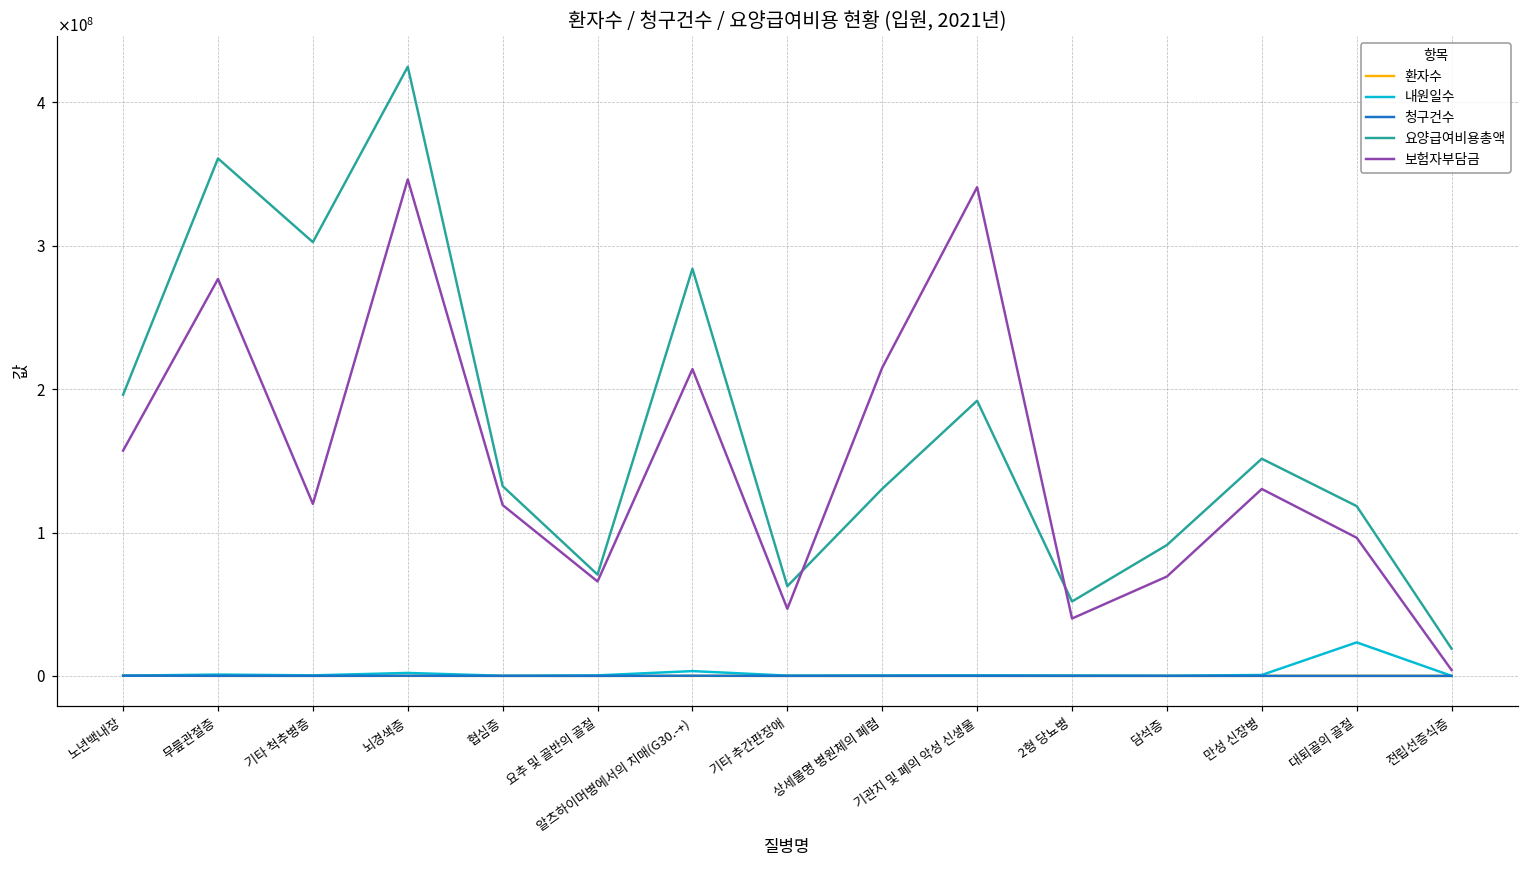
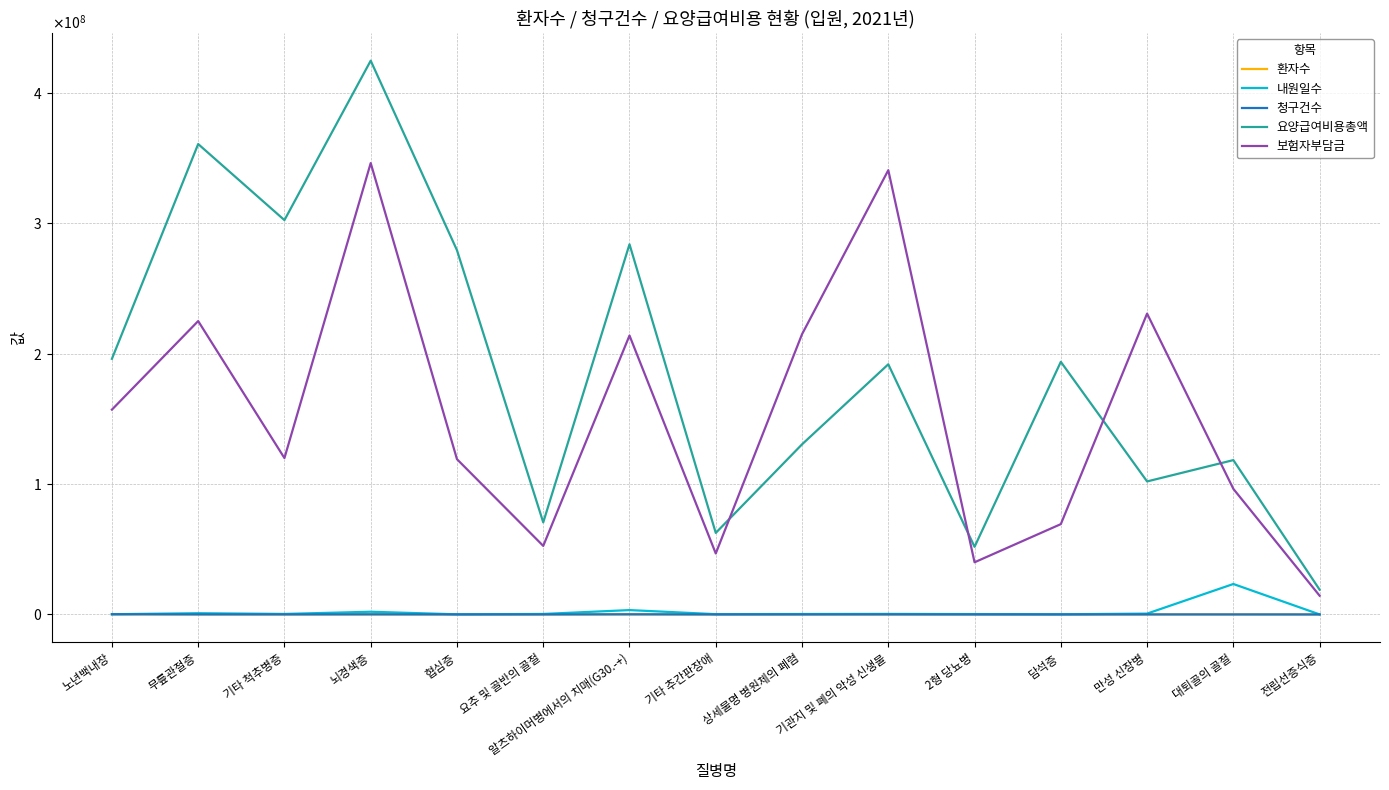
  {
    "청구건수": {
      "뇌경색증": 0,
      "알츠하이머병에서의 치매(G30.-+)": 0,
      "대퇴골의 골절": 0
    },
    "내원일수": {
      "뇌경색증": 2000000,
      "알츠하이머병에서의 치매(G30.-+)": 3000000,
      "대퇴골의 골절": 23000000
    },
    "요양급여비용총액": {
      "노년백내장": 196000000,
      "무릎관절증": 361000000,
      "기타 척추병증": 303000000,
      "뇌경색증": 425000000,
-     "협심증": 132000000,
+     "협심증": 279000000,
      "요추 및 골반의 골절": 71000000,
      "알츠하이머병에서의 치매(G30.-+)": 284000000,
      "기타 추간판장애": 63000000,
      "상세불명 병원체의 폐렴": 131000000,
      "기관지 및 폐의 악성 신생물": 192000000,
      "2형 당뇨병": 52000000,
-     "담석증": 91000000,
-     "만성 신장병": 151000000,
+     "담석증": 194000000,
+     "만성 신장병": 102000000,
      "대퇴골의 골절": 118000000,
      "전립선증식증": 19000000
    },
    "보험자부담금": {
      "노년백내장": 157000000,
-     "무릎관절증": 277000000,
+     "무릎관절증": 225000000,
      "기타 척추병증": 120000000,
      "뇌경색증": 346000000,
      "협심증": 119000000,
-     "요추 및 골반의 골절": 66000000,
+     "요추 및 골반의 골절": 53000000,
      "알츠하이머병에서의 치매(G30.-+)": 214000000,
      "기타 추간판장애": 47000000,
      "상세불명 병원체의 폐렴": 215000000,
      "기관지 및 폐의 악성 신생물": 341000000,
      "2형 당뇨병": 40000000,
      "담석증": 69000000,
-     "만성 신장병": 130000000,
+     "만성 신장병": 231000000,
      "대퇴골의 골절": 96000000,
-     "전립선증식증": 4000000
+     "전립선증식증": 14000000
    }
  }
